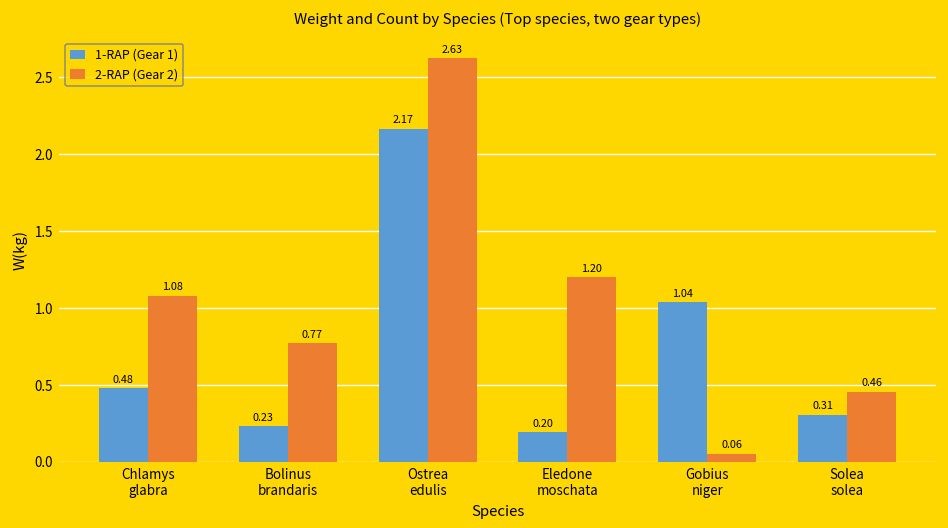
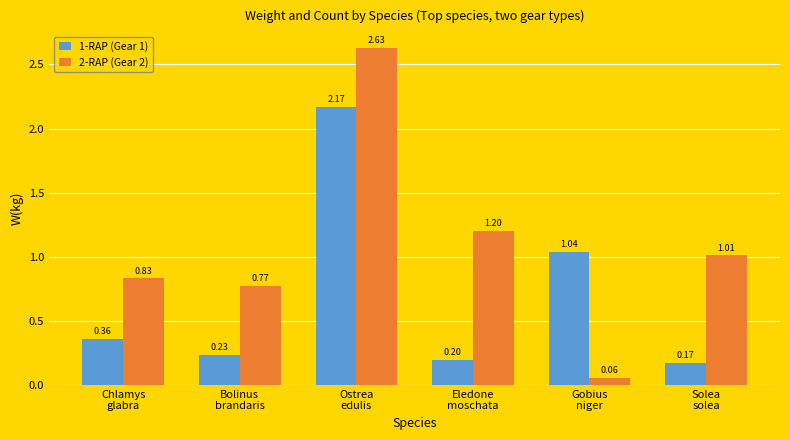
  {
    "1-RAP (Gear 1)": {
-     "Chlamys glabra": 0.48,
+     "Chlamys glabra": 0.36,
      "Bolinus brandaris": 0.23,
      "Ostrea edulis": 2.17,
      "Eledone moschata": 0.20,
      "Gobius niger": 1.04,
-     "Solea solea": 0.31
+     "Solea solea": 0.17
    },
    "2-RAP (Gear 2)": {
-     "Chlamys glabra": 1.08,
+     "Chlamys glabra": 0.83,
      "Bolinus brandaris": 0.77,
      "Ostrea edulis": 2.63,
      "Eledone moschata": 1.20,
      "Gobius niger": 0.06,
-     "Solea solea": 0.46
+     "Solea solea": 1.01
    }
  }
